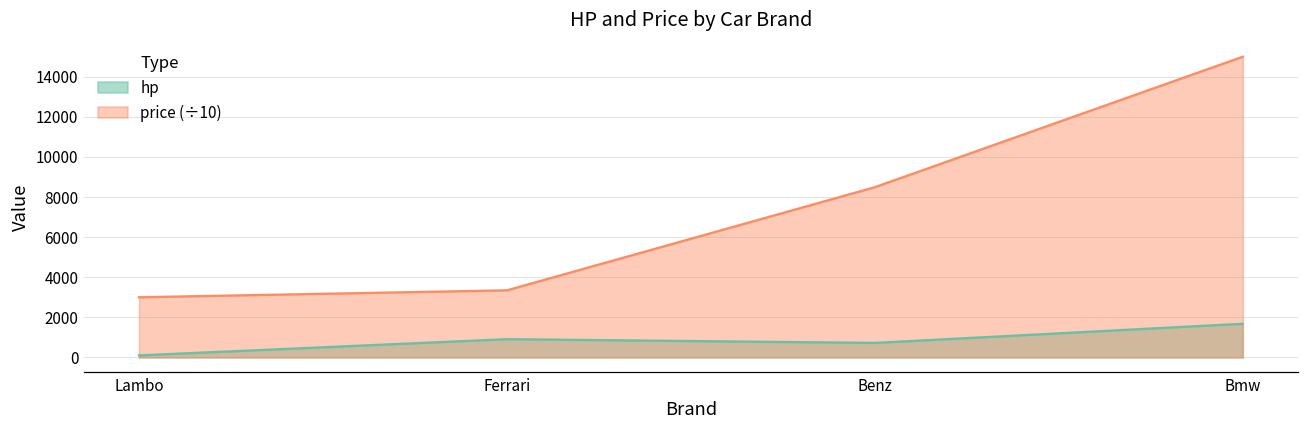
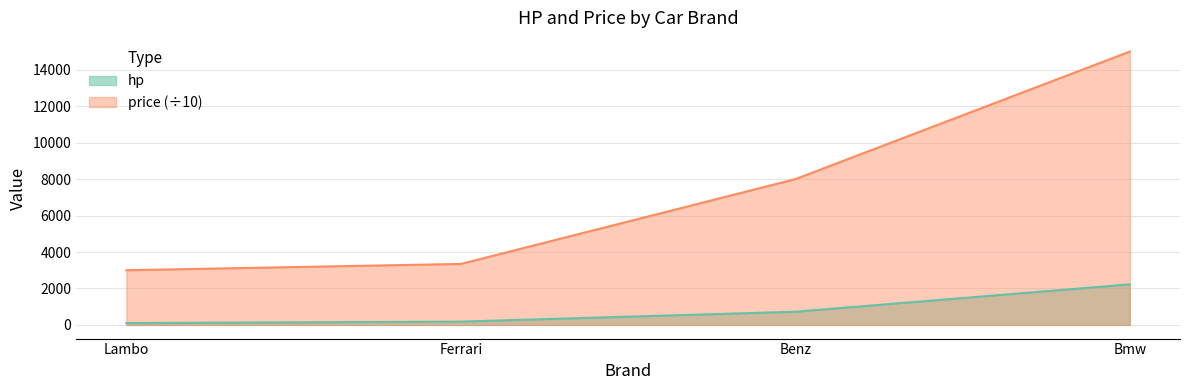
  {
    "hp": {
      "Lambo": 100,
-     "Ferrari": 900,
+     "Ferrari": 200,
      "Benz": 700,
-     "Bmw": 1700
+     "Bmw": 2200
    },
    "price (÷10)": {
      "Lambo": 3000,
      "Ferrari": 3300,
-     "Benz": 8500,
+     "Benz": 8000,
      "Bmw": 15000
    }
  }
